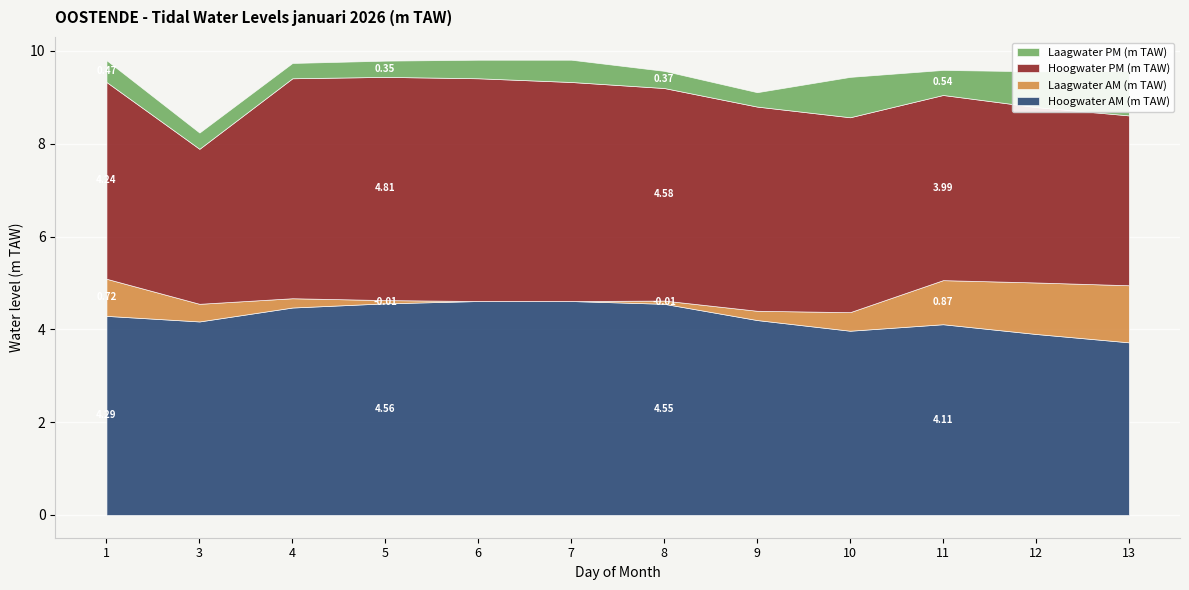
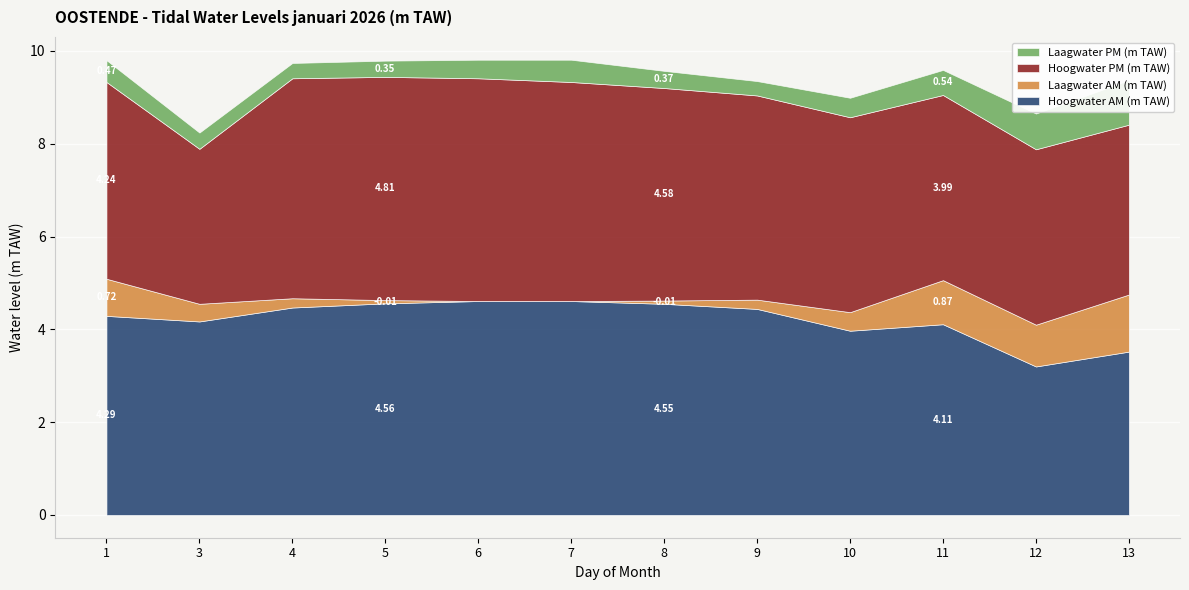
  {
    "Hoogwater AM (m TAW)": {
      "1": 4.3,
      "3": 4.2,
      "4": 4.5,
-     "9": 4.2,
+     "9": 4.4,
      "10": 4.0,
-     "12": 3.9,
-     "13": 3.7
+     "12": 3.2,
+     "13": 3.5
    },
    "Laagwater AM (m TAW)": {
      "1": 0.8,
      "3": 0.4,
      "4": 0.2,
      "9": 0.2,
      "10": 0.4,
-     "12": 1.1,
+     "12": 0.9,
      "13": 1.2
    },
    "Hoogwater PM (m TAW)": {
      "1": 4.2,
      "3": 3.3,
      "4": 4.7,
      "6": 4.8,
      "7": 4.7,
      "9": 4.4,
      "10": 4.2,
      "13": 3.7
    },
    "Laagwater PM (m TAW)": {
      "1": 0.5,
      "3": 0.4,
      "4": 0.3,
      "6": 0.4,
      "7": 0.5,
      "9": 0.3,
-     "10": 0.9
+     "10": 0.4
    }
  }
